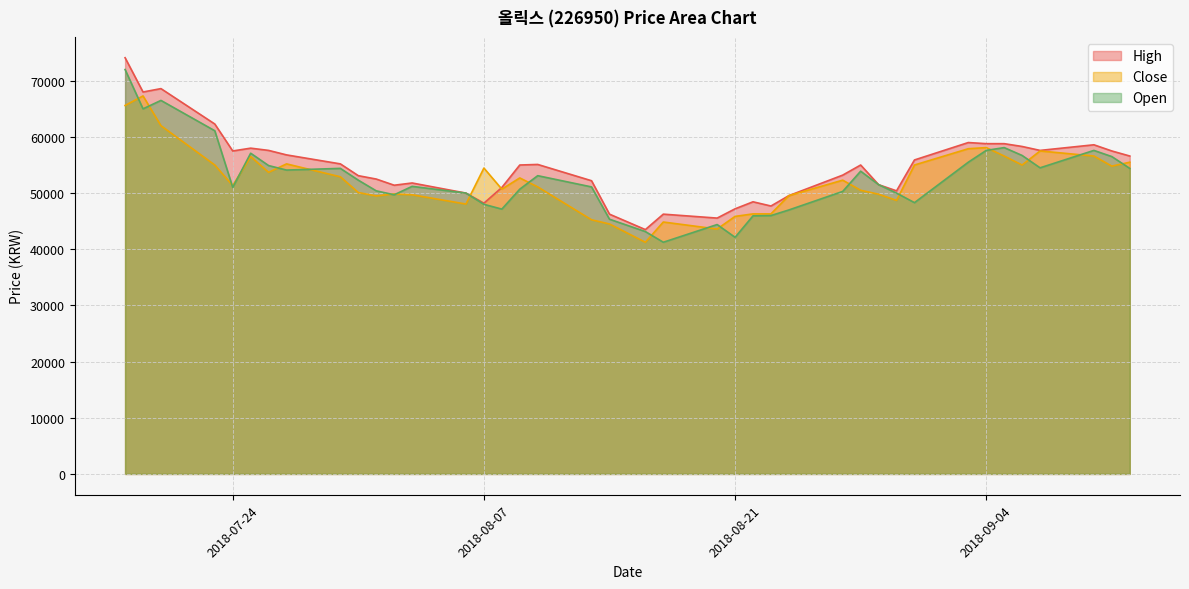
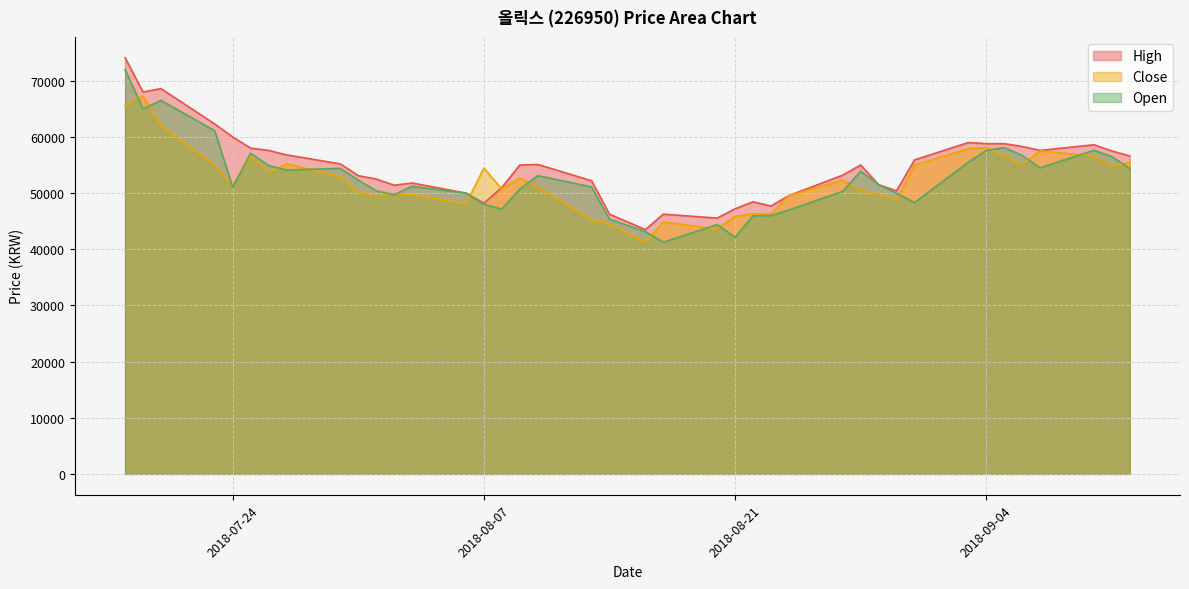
  {
    "High": {
-     "2018-07-24": 58000,
+     "2018-07-24": 60000,
      "2018-08-21": 47000,
      "2018-09-04": 59000
    },
    "Close": {
      "2018-08-07": 54000,
      "2018-08-21": 46000,
      "2018-09-04": 58000
    },
    "Open": {
      "2018-08-21": 42000,
      "2018-09-04": 58000
    }
  }
